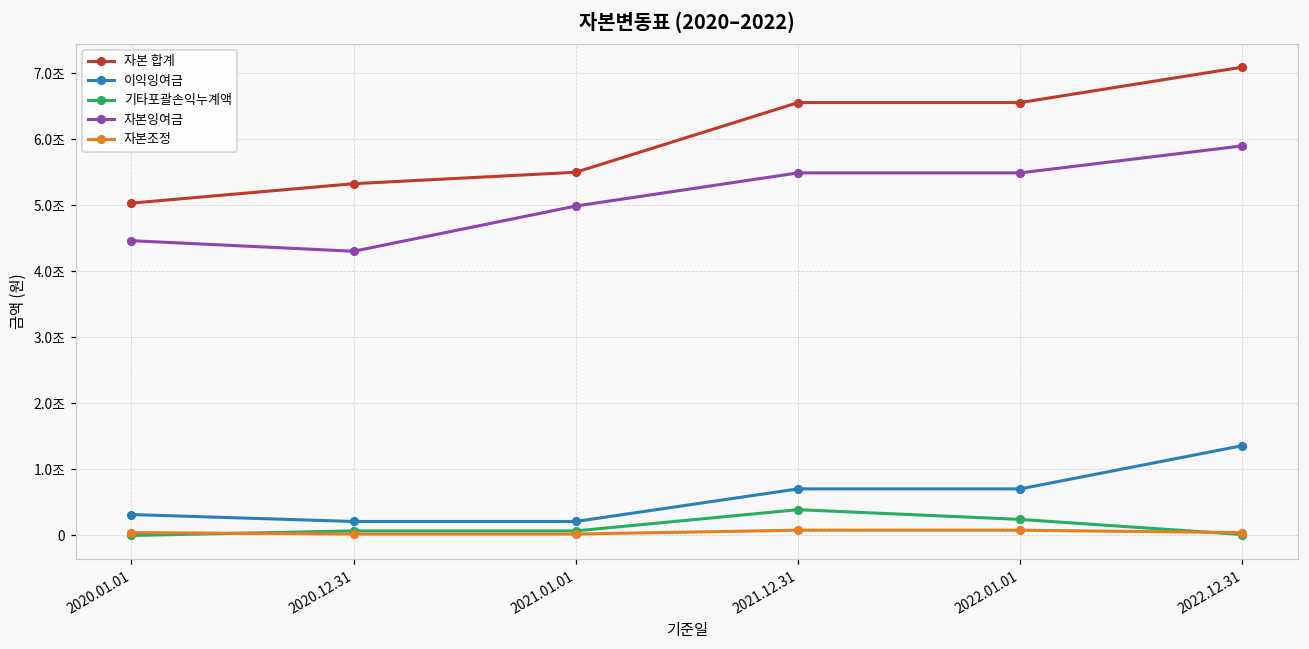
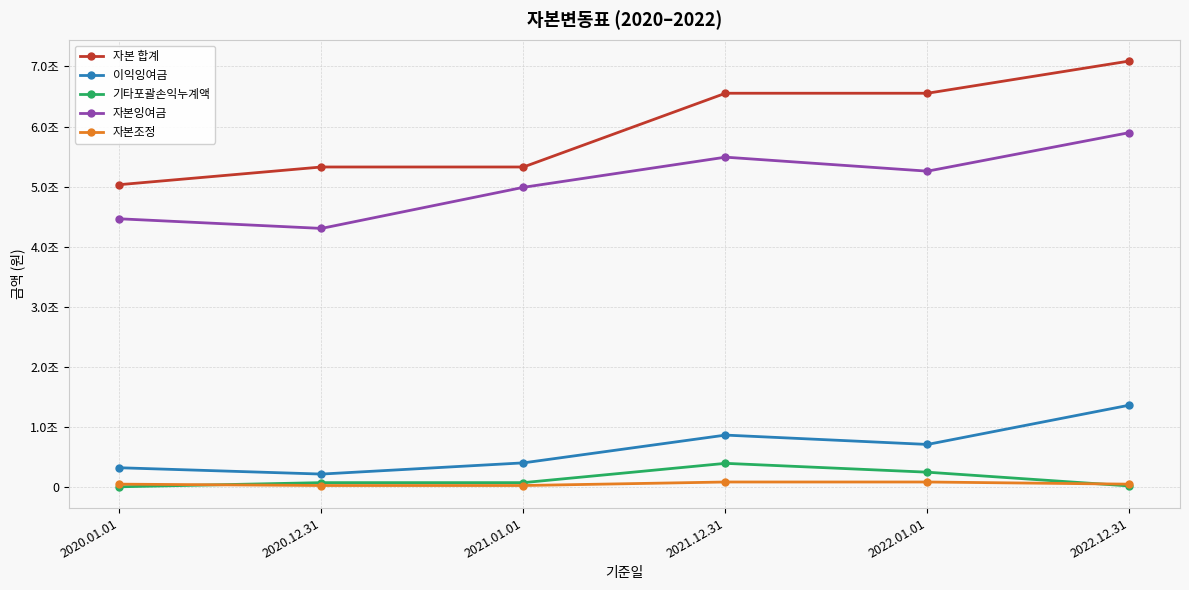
  {
    "자본 합계": {
      "2020.01.01": "5.0조",
      "2020.12.31": "5.3조",
-     "2021.01.01": "5.5조",
+     "2021.01.01": "5.3조",
      "2021.12.31": "6.6조",
      "2022.01.01": "6.6조",
      "2022.12.31": "7.1조"
    },
    "이익잉여금": {
      "2020.01.01": "0.3조",
      "2020.12.31": "0.2조",
-     "2021.01.01": "0.2조",
-     "2021.12.31": "0.7조",
+     "2021.01.01": "0.4조",
+     "2021.12.31": "0.9조",
      "2022.01.01": "0.7조",
      "2022.12.31": "1.4조"
    },
    "기타포괄손익누계액": {
      "2020.01.01": "0.0조",
      "2020.12.31": "0.1조",
      "2021.01.01": "0.1조",
      "2021.12.31": "0.4조",
      "2022.01.01": "0.2조"
    },
    "자본잉여금": {
      "2020.01.01": "4.5조",
      "2020.12.31": "4.3조",
      "2021.01.01": "5.0조",
      "2021.12.31": "5.5조",
-     "2022.01.01": "5.5조",
+     "2022.01.01": "5.3조",
      "2022.12.31": "5.9조"
    },
    "자본조정": {
      "2020.01.01": "0.0조",
      "2020.12.31": "0.0조",
      "2021.01.01": "0.0조",
      "2021.12.31": "0.1조",
      "2022.01.01": "0.1조"
    }
  }
